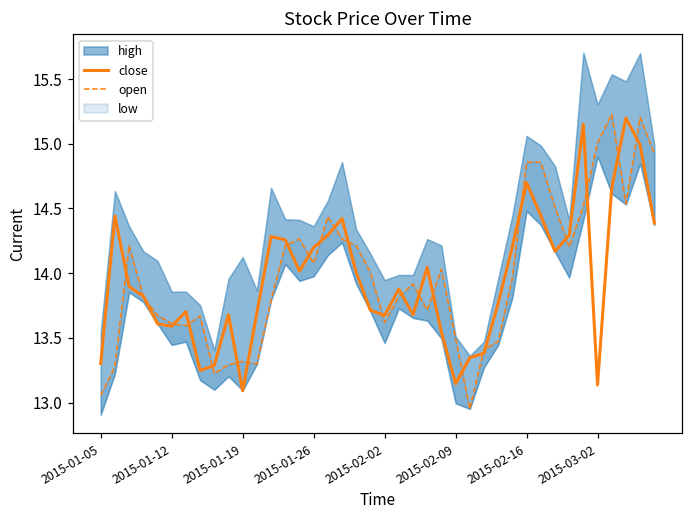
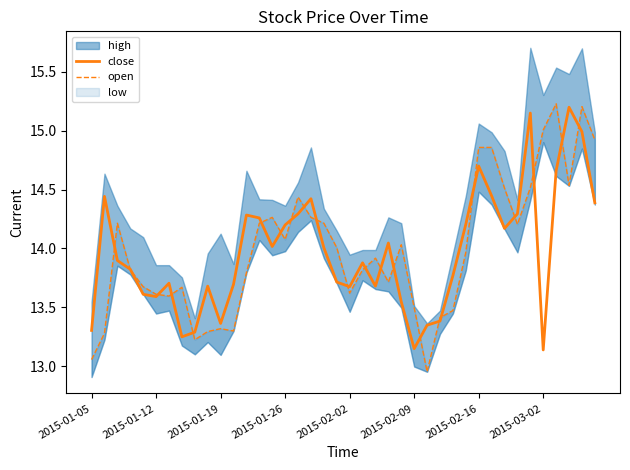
  {
    "close": {
      "2015-01-05": 13.30,
-     "2015-01-19": 13.09,
+     "2015-01-19": 13.36,
      "2015-01-26": 14.20,
      "2015-02-02": 13.67,
      "2015-02-09": 13.15,
      "2015-02-16": 14.70,
      "2015-03-02": 13.14
    }
  }
